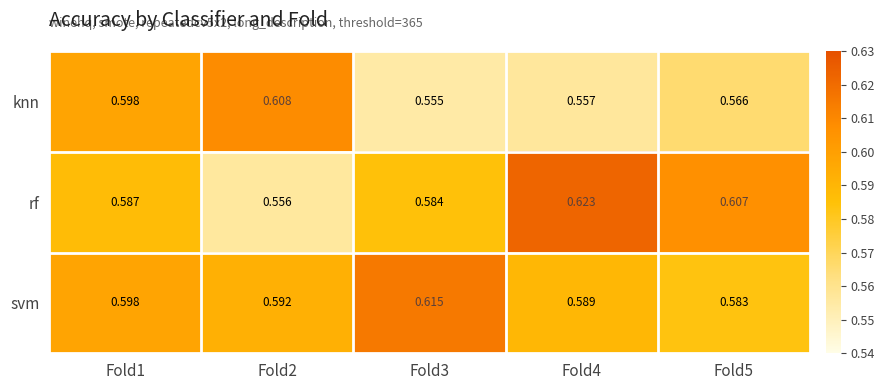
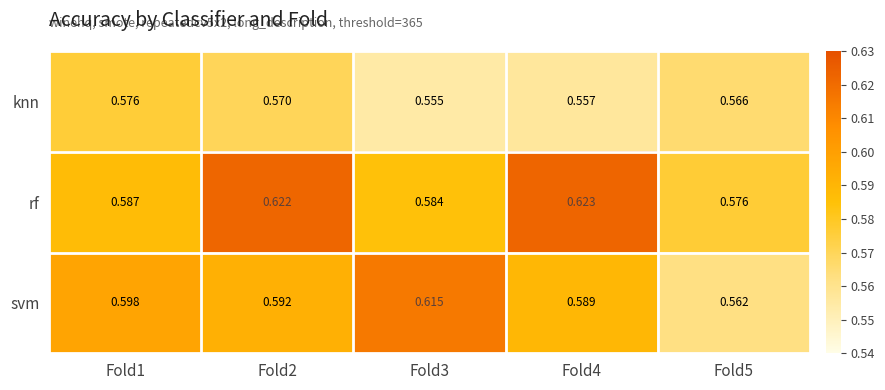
  {
    "knn": {
-     "Fold1": 0.598,
-     "Fold2": 0.608,
+     "Fold1": 0.576,
+     "Fold2": 0.570,
      "Fold3": 0.555,
      "Fold4": 0.557,
      "Fold5": 0.566
    },
    "rf": {
      "Fold1": 0.587,
-     "Fold2": 0.556,
+     "Fold2": 0.622,
      "Fold3": 0.584,
      "Fold4": 0.623,
-     "Fold5": 0.607
+     "Fold5": 0.576
    },
    "svm": {
      "Fold1": 0.598,
      "Fold2": 0.592,
      "Fold3": 0.615,
      "Fold4": 0.589,
-     "Fold5": 0.583
+     "Fold5": 0.562
    }
  }
